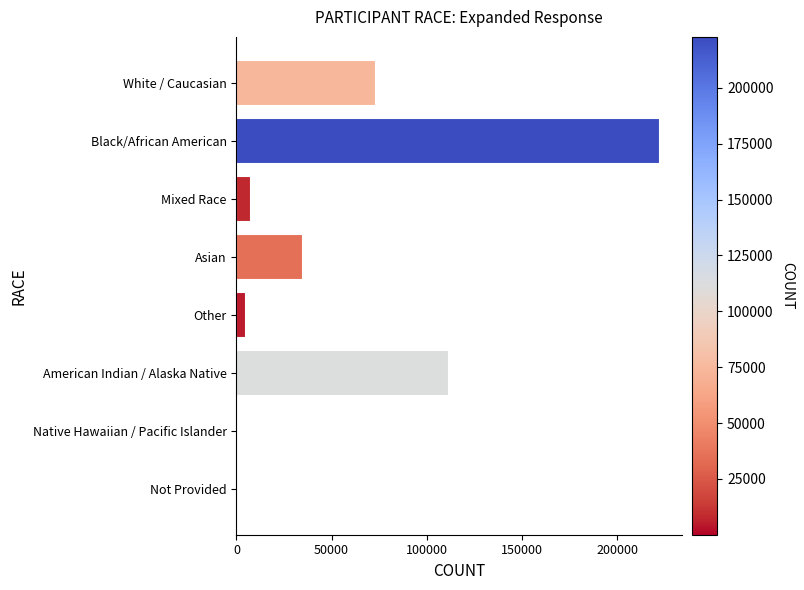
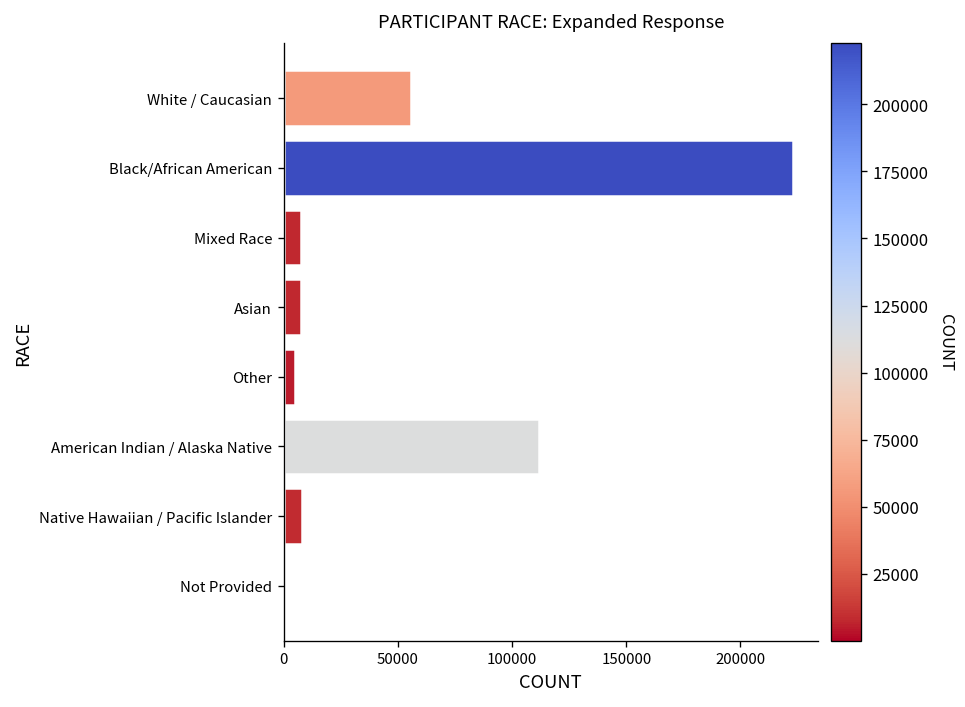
  {
-   "White / Caucasian": 73000,
+   "White / Caucasian": 56000,
    "Black/African American": 223000,
    "Mixed Race": 8000,
-   "Asian": 35000,
+   "Asian": 8000,
    "Other": 5000,
    "American Indian / Alaska Native": 112000,
-   "Native Hawaiian / Pacific Islander": 0
+   "Native Hawaiian / Pacific Islander": 8000
  }
